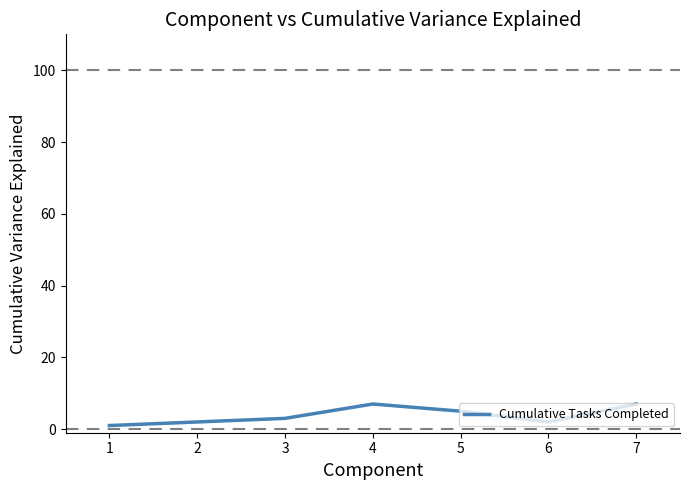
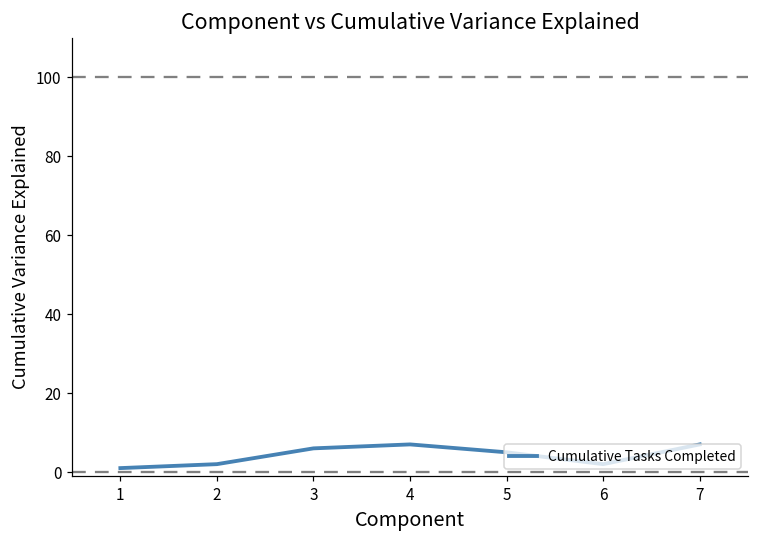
  {
    "1": 1,
    "2": 2,
-   "3": 3,
+   "3": 6,
    "4": 7
  }
